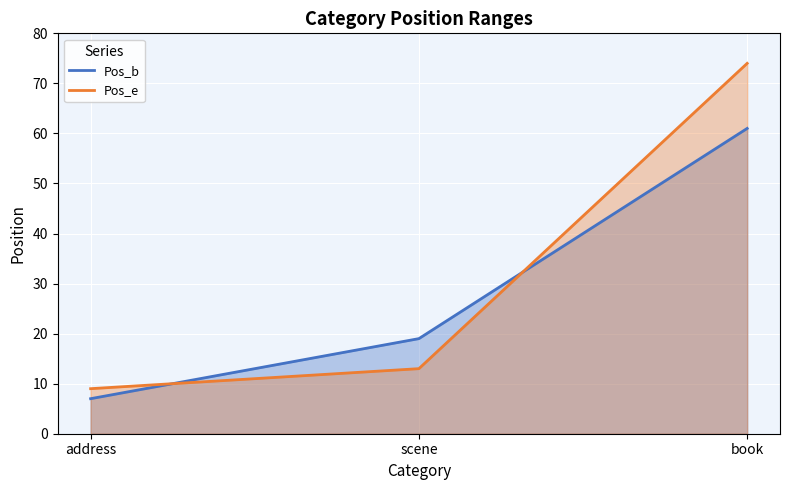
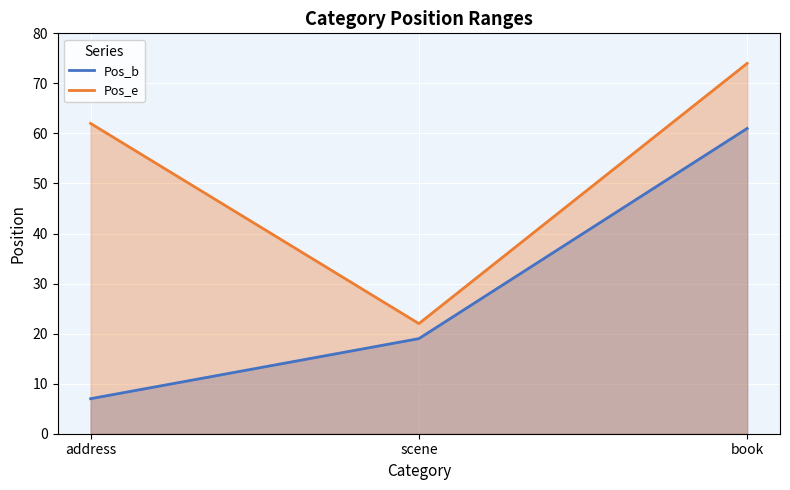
  {
    "Pos_b": {
      "address": 7,
      "scene": 19,
      "book": 61
    },
    "Pos_e": {
-     "address": 9,
-     "scene": 13,
+     "address": 62,
+     "scene": 22,
      "book": 74
    }
  }
